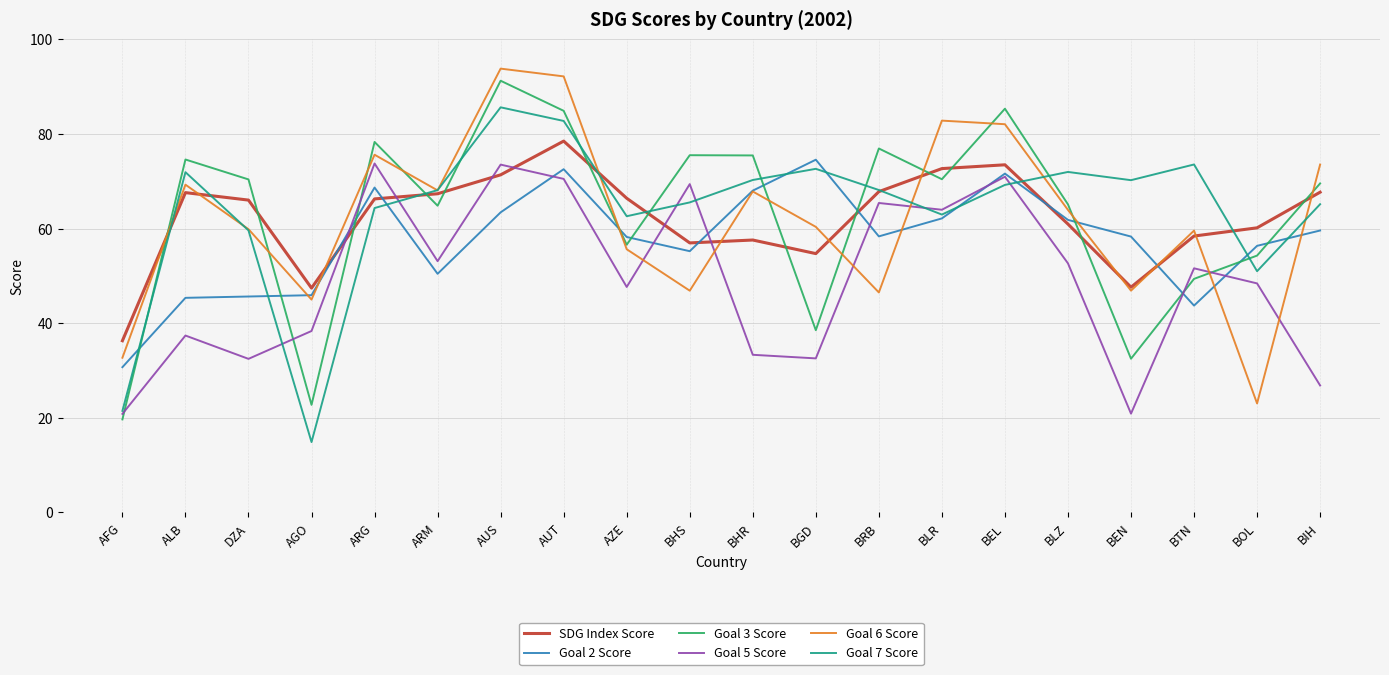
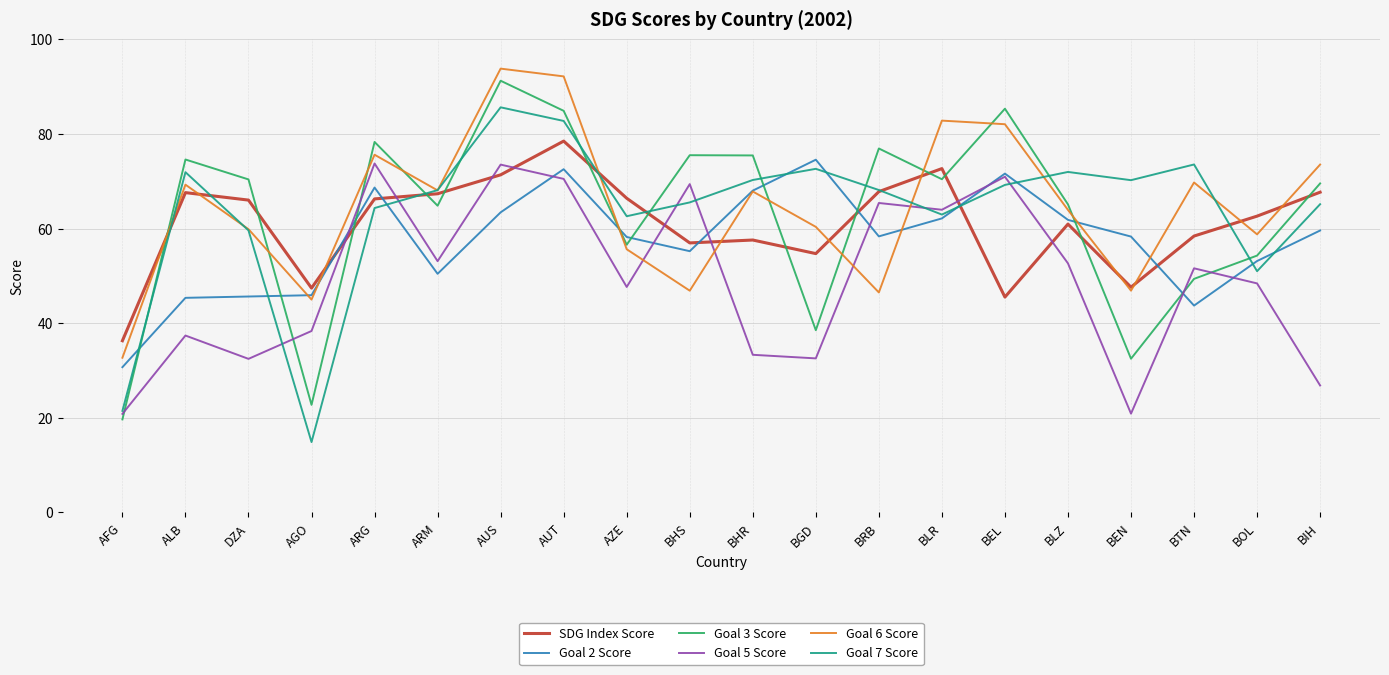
  {
    "SDG Index Score": {
      "AFG": 36,
      "ALB": 68,
      "DZA": 66,
      "AGO": 47,
      "ARG": 66,
      "ARM": 67,
      "AUS": 71,
      "AUT": 78,
      "AZE": 66,
      "BHS": 57,
      "BHR": 58,
      "BGD": 55,
      "BLR": 73,
-     "BEL": 73,
+     "BEL": 46,
      "BLZ": 61,
      "BEN": 48,
      "BTN": 58,
-     "BOL": 60,
+     "BOL": 63,
      "BIH": 68
    },
    "Goal 2 Score": {
      "AFG": 31,
      "ALB": 45,
      "DZA": 46,
      "AGO": 46,
      "ARG": 69,
      "ARM": 50,
      "AUS": 63,
      "AUT": 73,
      "AZE": 58,
      "BHS": 55,
      "BGD": 75,
      "BRB": 58,
      "BLR": 62,
      "BEL": 72,
      "BLZ": 62,
      "BEN": 58,
      "BTN": 44,
-     "BOL": 56,
+     "BOL": 53,
      "BIH": 60
    },
    "Goal 5 Score": {
      "AFG": 21,
      "ALB": 37,
      "DZA": 32,
      "AGO": 38,
      "ARG": 74,
      "ARM": 53,
      "AUS": 74,
      "AUT": 71,
      "AZE": 48,
      "BHS": 69,
      "BHR": 33,
      "BGD": 33,
      "BRB": 65,
      "BLR": 64,
      "BEL": 71,
      "BLZ": 53,
      "BEN": 21,
      "BTN": 52,
      "BOL": 48,
      "BIH": 27
    },
    "Goal 6 Score": {
      "AFG": 33,
      "ALB": 69,
      "AGO": 45,
      "ARG": 76,
      "AUS": 94,
      "AUT": 92,
      "AZE": 56,
      "BHS": 47,
      "BGD": 60,
      "BRB": 47,
      "BLR": 83,
      "BEL": 82,
      "BLZ": 64,
      "BEN": 47,
-     "BTN": 60,
-     "BOL": 23,
+     "BTN": 70,
+     "BOL": 59,
      "BIH": 74
    }
  }
